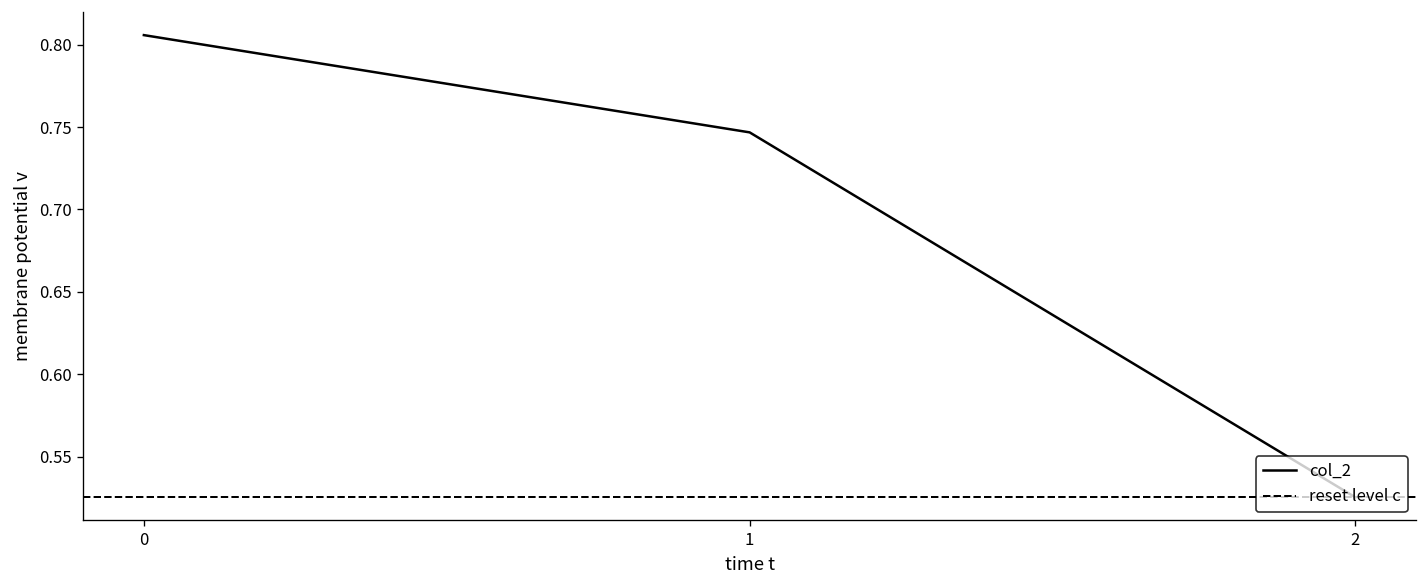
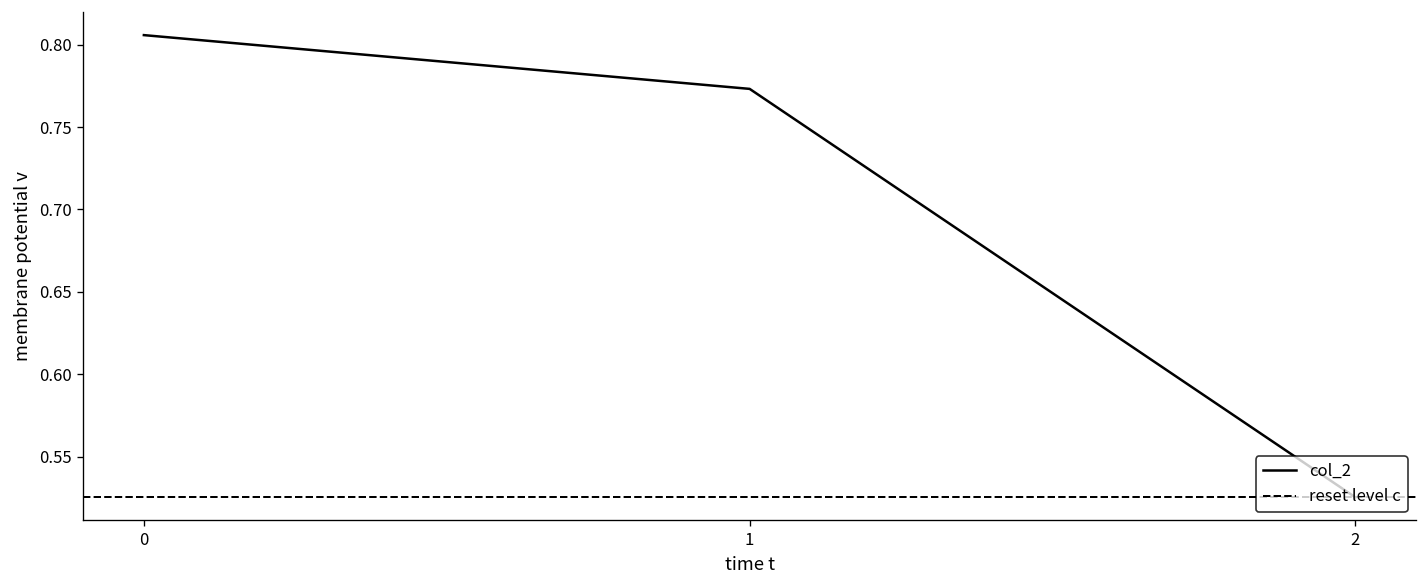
  {
    "0": 0.806,
-   "1": 0.747
+   "1": 0.773
  }
